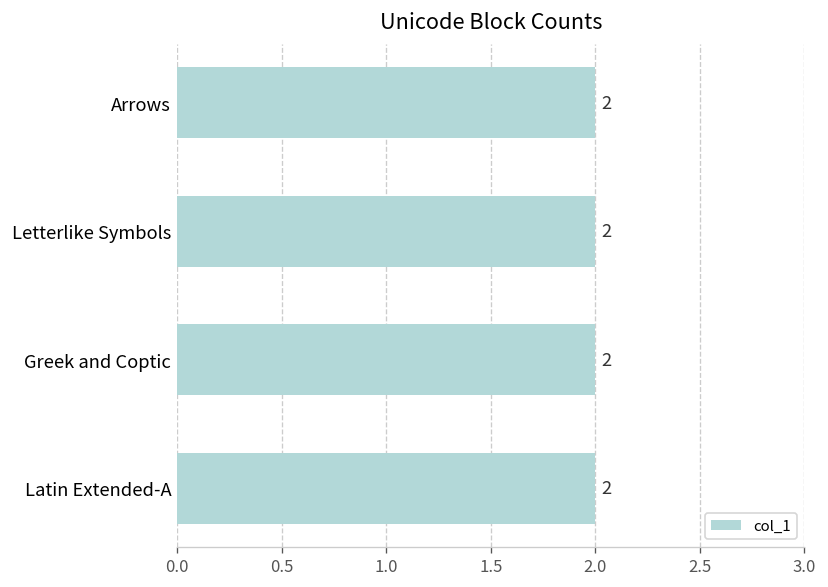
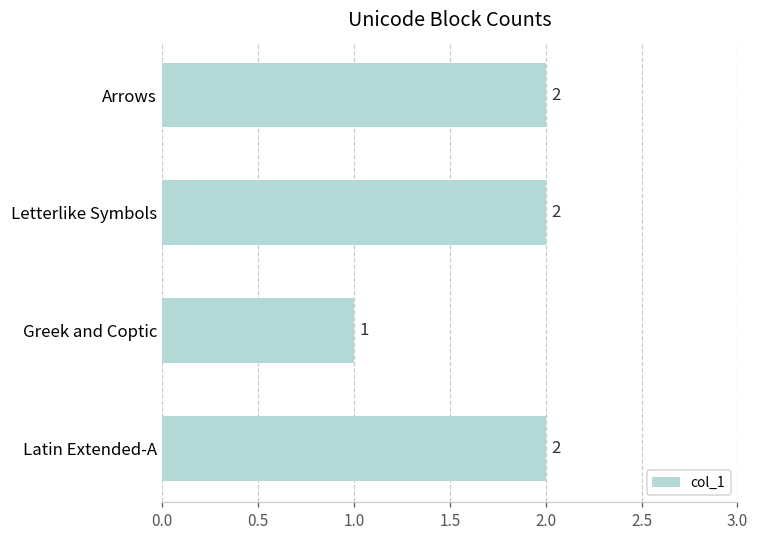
  {
    "Arrows": 2,
    "Letterlike Symbols": 2,
-   "Greek and Coptic": 2,
+   "Greek and Coptic": 1,
    "Latin Extended-A": 2
  }
